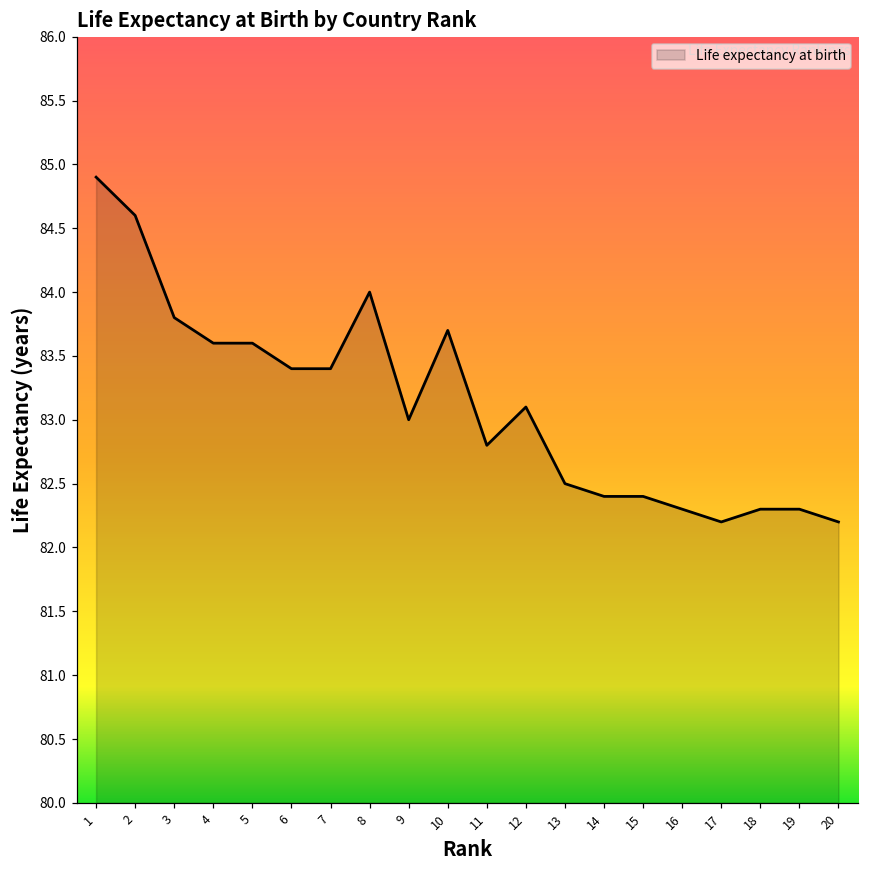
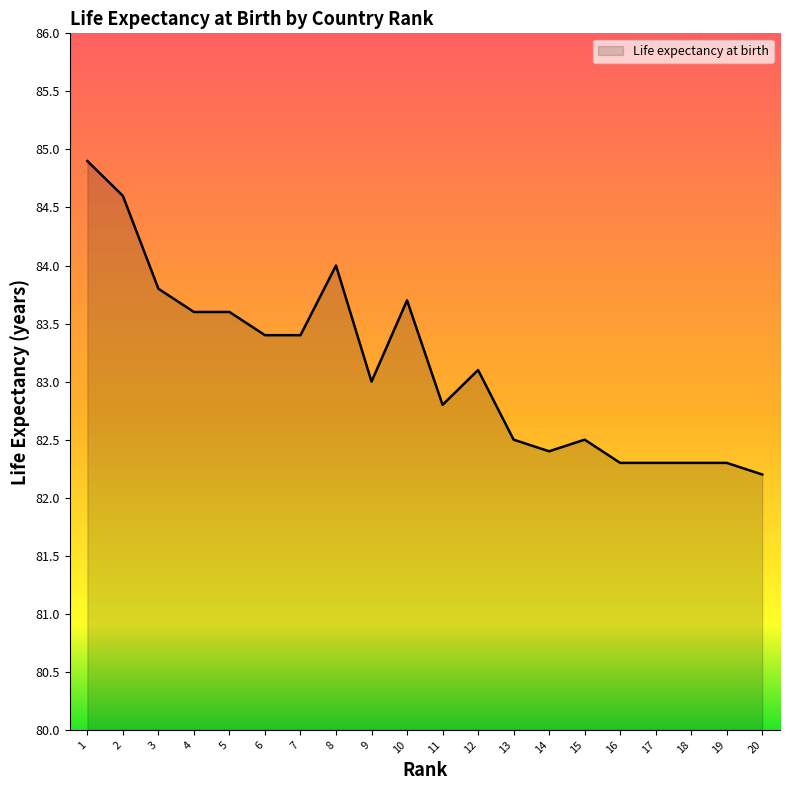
  {
    "1": 84.9,
    "2": 84.6,
    "3": 83.8,
    "4": 83.6,
    "5": 83.6,
    "6": 83.4,
    "7": 83.4,
    "8": 84.0,
    "9": 83.0,
    "10": 83.7,
    "11": 82.8,
    "12": 83.1,
    "13": 82.5,
    "14": 82.4,
-   "15": 82.4,
+   "15": 82.5,
    "16": 82.3,
-   "17": 82.2,
+   "17": 82.3,
    "18": 82.3,
    "19": 82.3,
    "20": 82.2
  }
